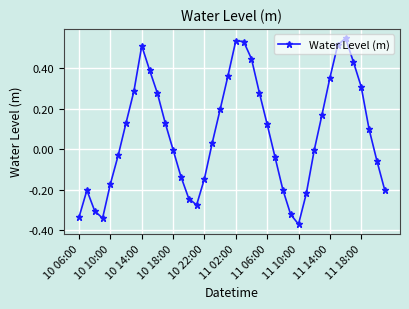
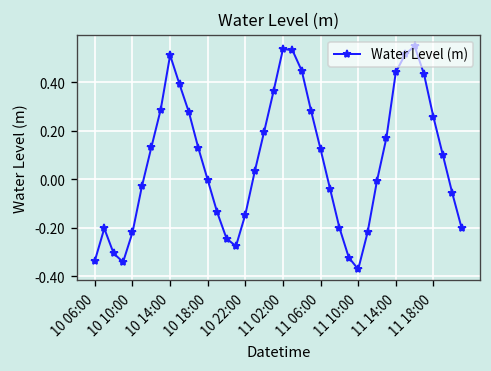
  {
    "10 06:00": -0.34,
-   "10 10:00": -0.17,
+   "10 10:00": -0.22,
    "10 14:00": 0.51,
    "10 18:00": 0.00,
    "10 22:00": -0.15,
    "11 02:00": 0.54,
    "11 06:00": 0.12,
    "11 10:00": -0.37,
-   "11 14:00": 0.35,
-   "11 18:00": 0.31
+   "11 14:00": 0.44,
+   "11 18:00": 0.26
  }
